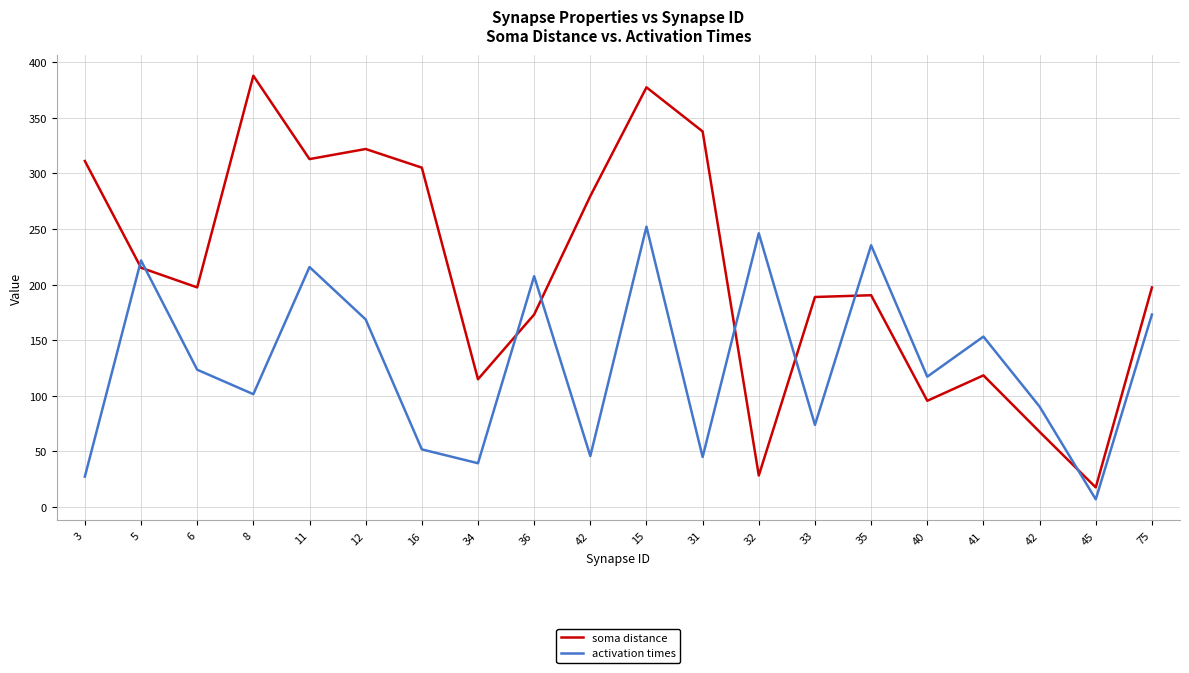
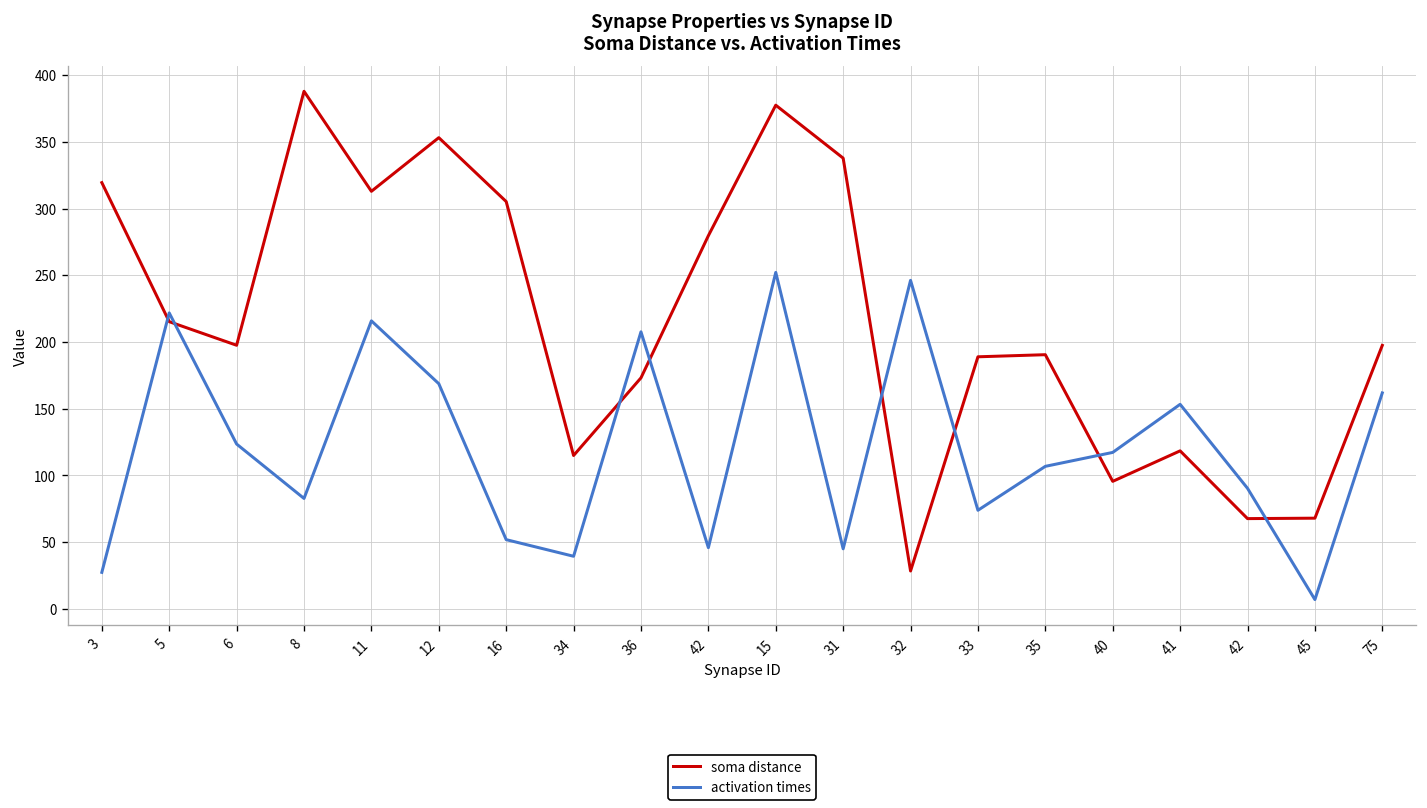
  {
    "soma distance": {
-     "3": 311,
+     "3": 319,
      "5": 215,
      "6": 198,
      "8": 388,
      "11": 313,
-     "12": 322,
+     "12": 353,
      "16": 305,
      "34": 115,
      "36": 173,
      "15": 377,
      "31": 338,
      "32": 28,
      "33": 189,
      "35": 190,
      "40": 96,
      "41": 118,
-     "45": 18,
+     "45": 68,
      "75": 197
    },
    "activation times": {
      "3": 27,
      "5": 222,
      "6": 123,
-     "8": 101,
+     "8": 83,
      "11": 216,
      "12": 169,
      "16": 52,
      "34": 39,
      "36": 208,
      "15": 252,
      "31": 45,
      "32": 246,
      "33": 74,
-     "35": 235,
+     "35": 107,
      "40": 117,
      "41": 153,
      "45": 7,
-     "75": 173
+     "75": 162
    }
  }
